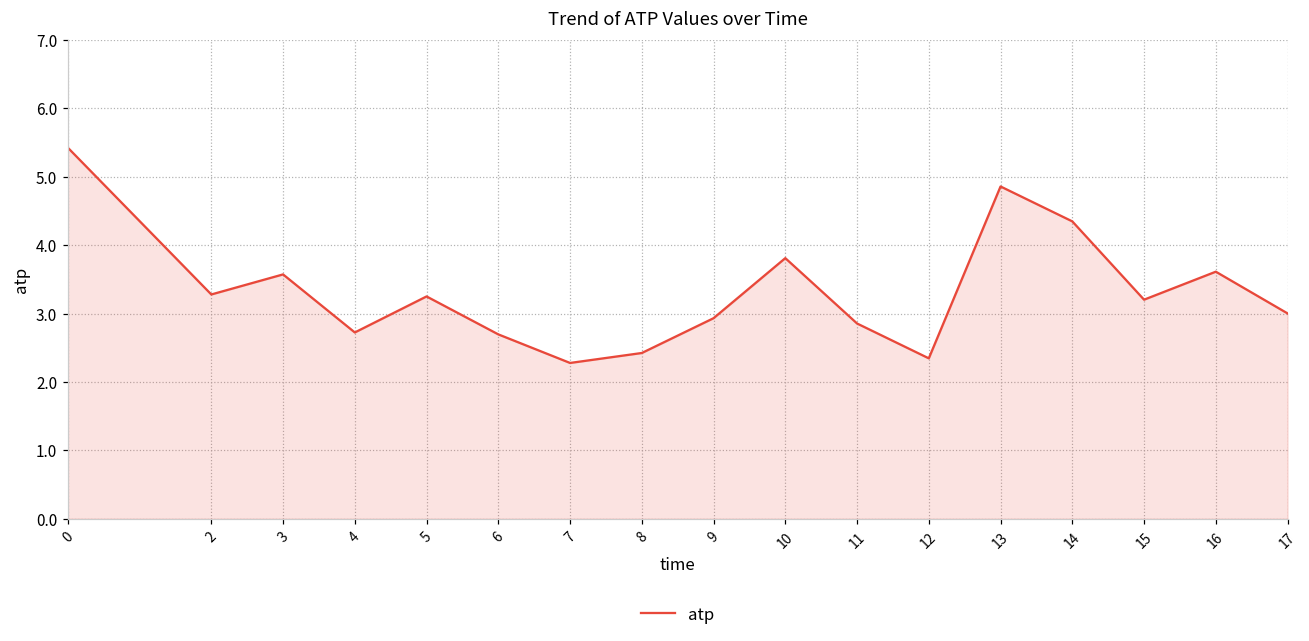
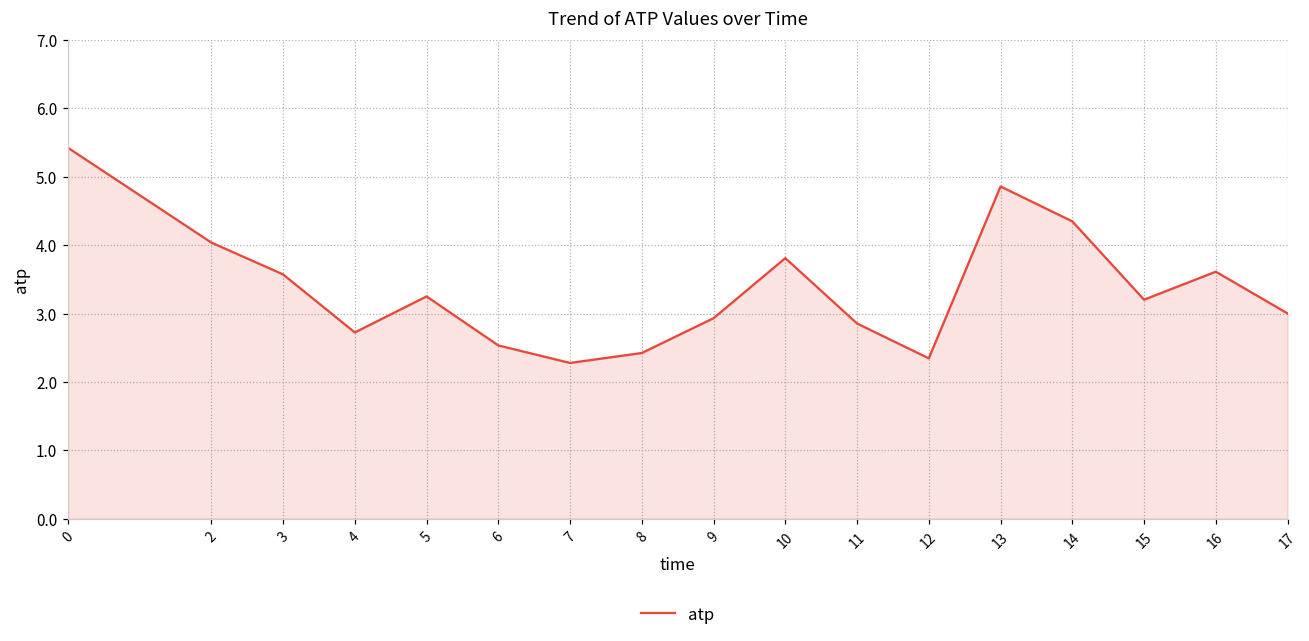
  {
    "0": 5.4,
-   "2": 3.3,
+   "2": 4.0,
    "3": 3.6,
    "4": 2.7,
    "5": 3.2,
-   "6": 2.7,
+   "6": 2.5,
    "7": 2.3,
    "8": 2.4,
    "9": 2.9,
    "10": 3.8,
    "11": 2.9,
    "12": 2.3,
    "13": 4.9,
    "14": 4.3,
    "15": 3.2,
    "16": 3.6,
    "17": 3.0
  }
